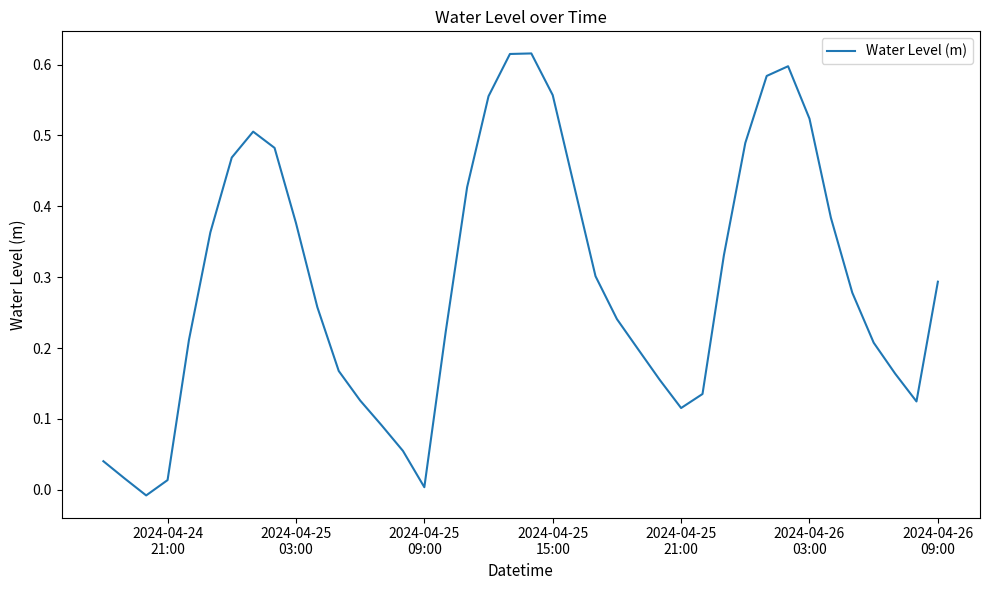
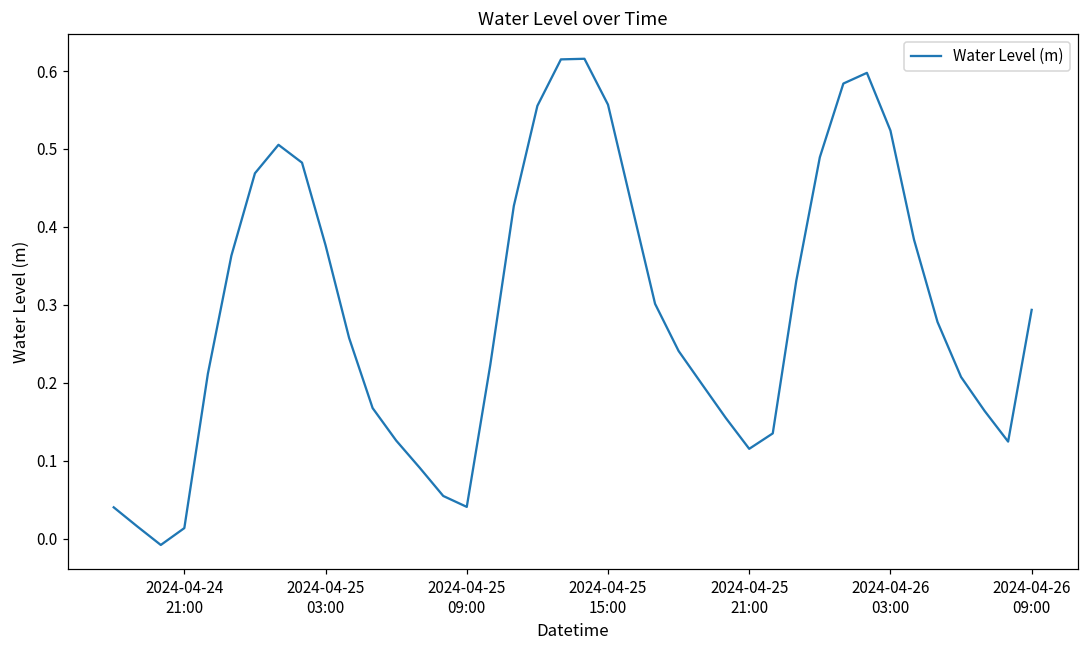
  {
    "2024-04-24 21:00": 0.01,
    "2024-04-25 03:00": 0.38,
-   "2024-04-25 09:00": 0.00,
+   "2024-04-25 09:00": 0.04,
    "2024-04-25 15:00": 0.56,
    "2024-04-25 21:00": 0.12,
    "2024-04-26 03:00": 0.52,
    "2024-04-26 09:00": 0.29
  }
